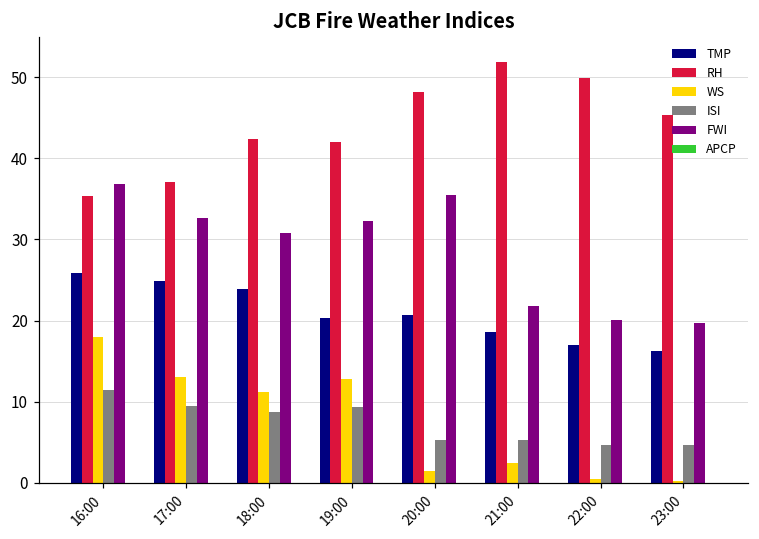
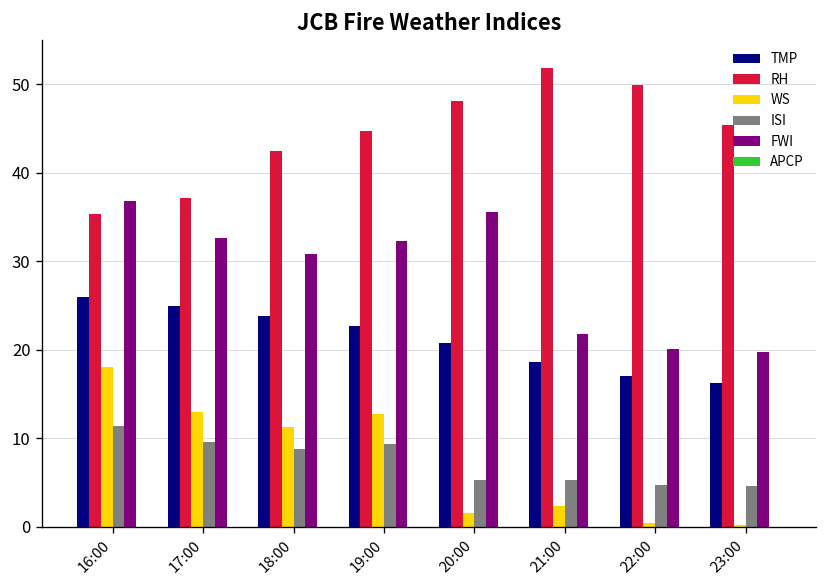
  {
    "TMP": {
      "16:00": 26,
      "17:00": 25,
      "18:00": 24,
-     "19:00": 20,
+     "19:00": 23,
      "20:00": 21,
      "21:00": 19,
      "22:00": 17,
      "23:00": 16
    },
    "RH": {
      "16:00": 35,
      "17:00": 37,
      "18:00": 42,
-     "19:00": 42,
+     "19:00": 45,
      "20:00": 48,
      "21:00": 52,
      "22:00": 50,
      "23:00": 45
    },
    "WS": {
      "16:00": 18,
      "17:00": 13,
      "18:00": 11,
      "19:00": 13,
      "20:00": 2,
      "21:00": 2,
      "22:00": 0
    },
    "ISI": {
      "16:00": 11,
      "17:00": 10,
      "18:00": 9,
      "19:00": 9,
      "20:00": 5,
      "21:00": 5,
      "22:00": 5,
      "23:00": 5
    },
    "FWI": {
      "16:00": 37,
      "17:00": 33,
      "18:00": 31,
      "19:00": 32,
      "20:00": 36,
      "21:00": 22,
      "22:00": 20,
      "23:00": 20
    },
    "APCP": {
      "16:00": 0,
      "17:00": 0,
      "18:00": 0,
      "19:00": 0,
      "20:00": 0,
      "21:00": 0,
      "22:00": 0,
      "23:00": 0
    }
  }
